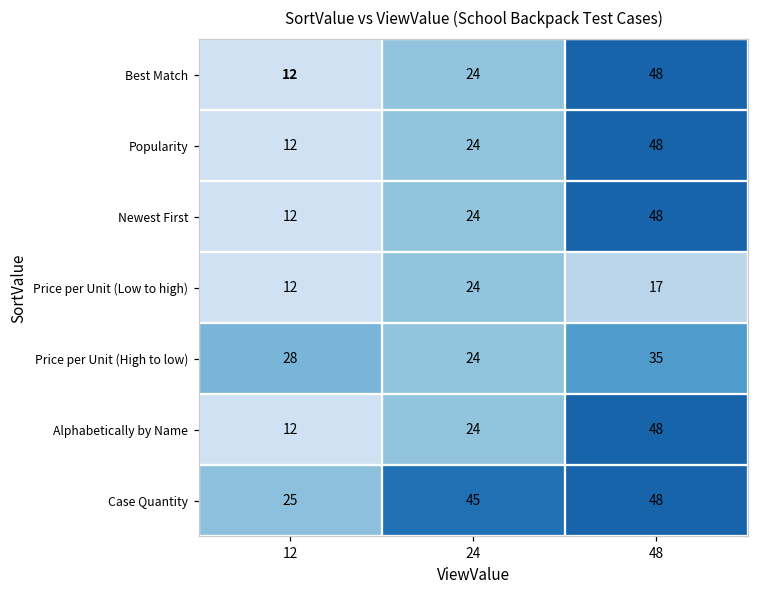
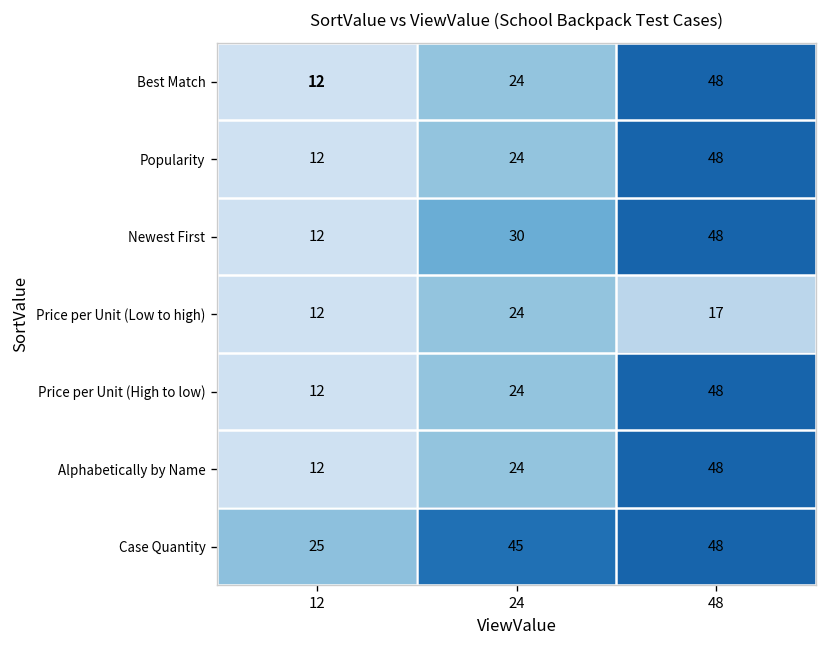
  {
    "Best Match": {
      "12": 12,
      "24": 24,
      "48": 48
    },
    "Popularity": {
      "12": 12,
      "24": 24,
      "48": 48
    },
    "Newest First": {
      "12": 12,
-     "24": 24,
+     "24": 30,
      "48": 48
    },
    "Price per Unit (Low to high)": {
      "12": 12,
      "24": 24,
      "48": 17
    },
    "Price per Unit (High to low)": {
-     "12": 28,
+     "12": 12,
      "24": 24,
-     "48": 35
+     "48": 48
    },
    "Alphabetically by Name": {
      "12": 12,
      "24": 24,
      "48": 48
    },
    "Case Quantity": {
      "12": 25,
      "24": 45,
      "48": 48
    }
  }
